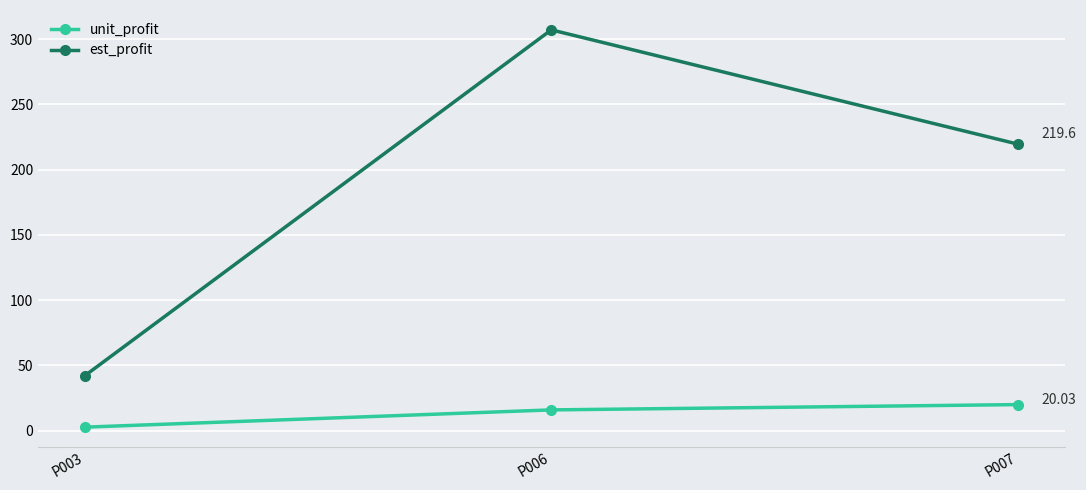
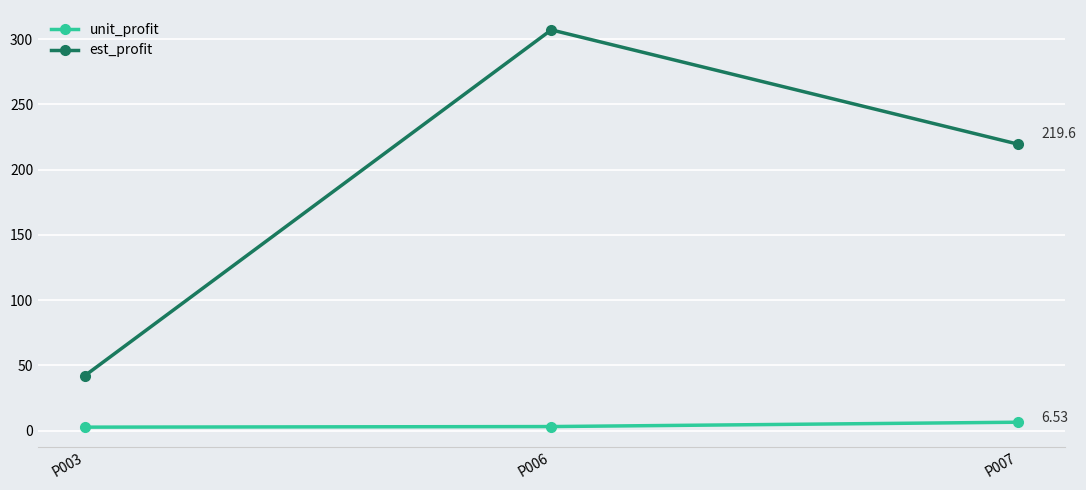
  {
    "unit_profit": {
-     "P006": 16,
-     "P007": 20.03
+     "P006": 3,
+     "P007": 6.53
    },
    "est_profit": {
      "P007": 219.6
    }
  }
